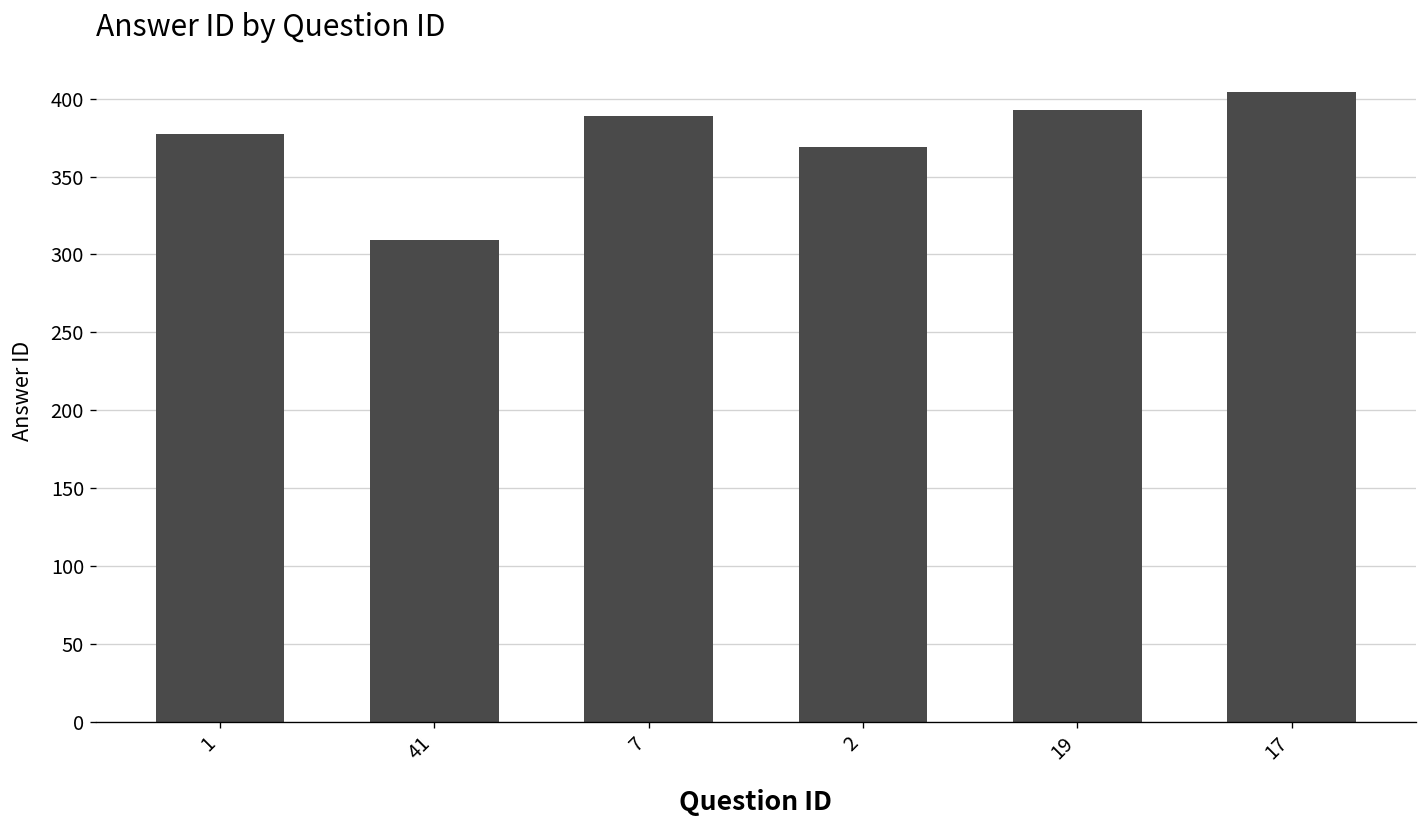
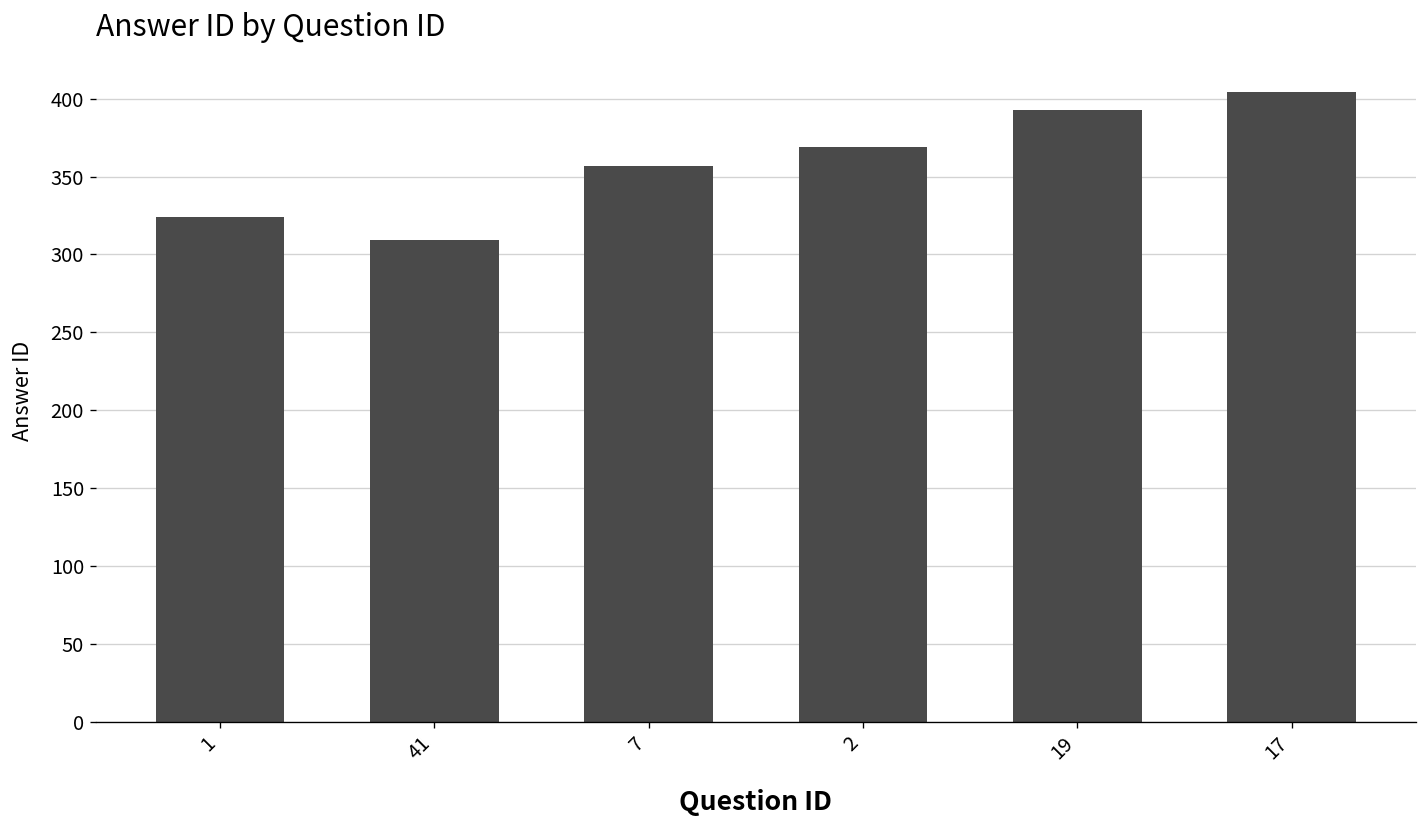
  {
-   "1": 377,
+   "1": 324,
    "41": 309,
-   "7": 389,
+   "7": 357,
    "2": 369,
    "19": 393,
    "17": 404
  }
